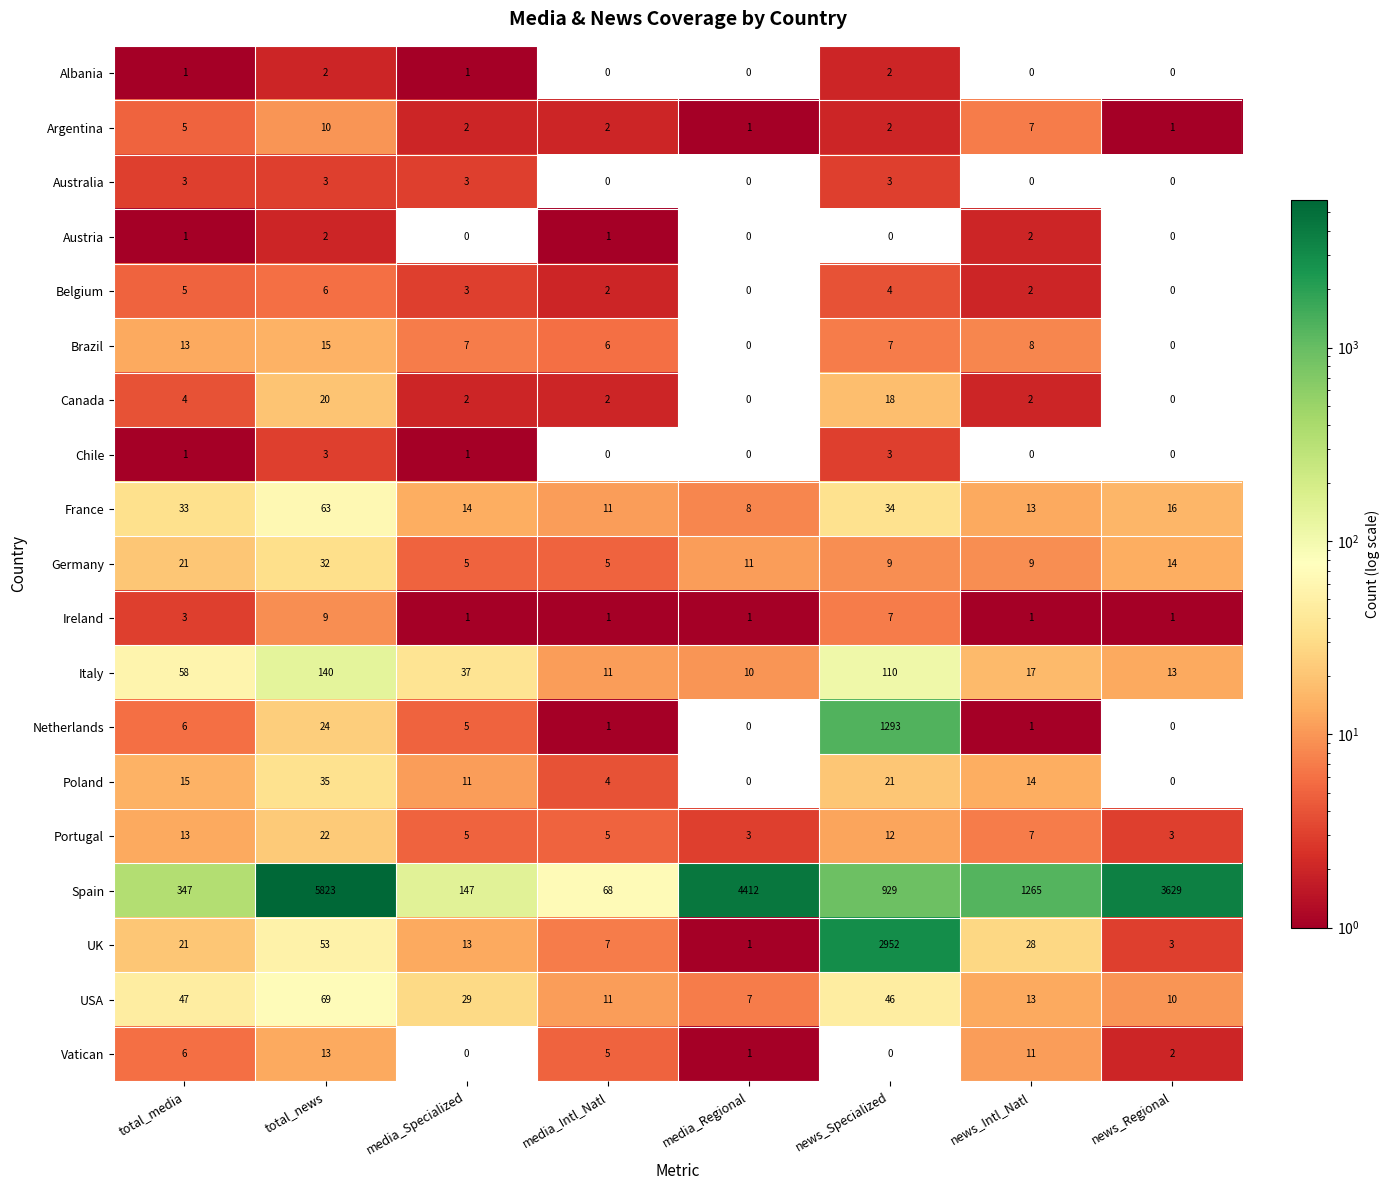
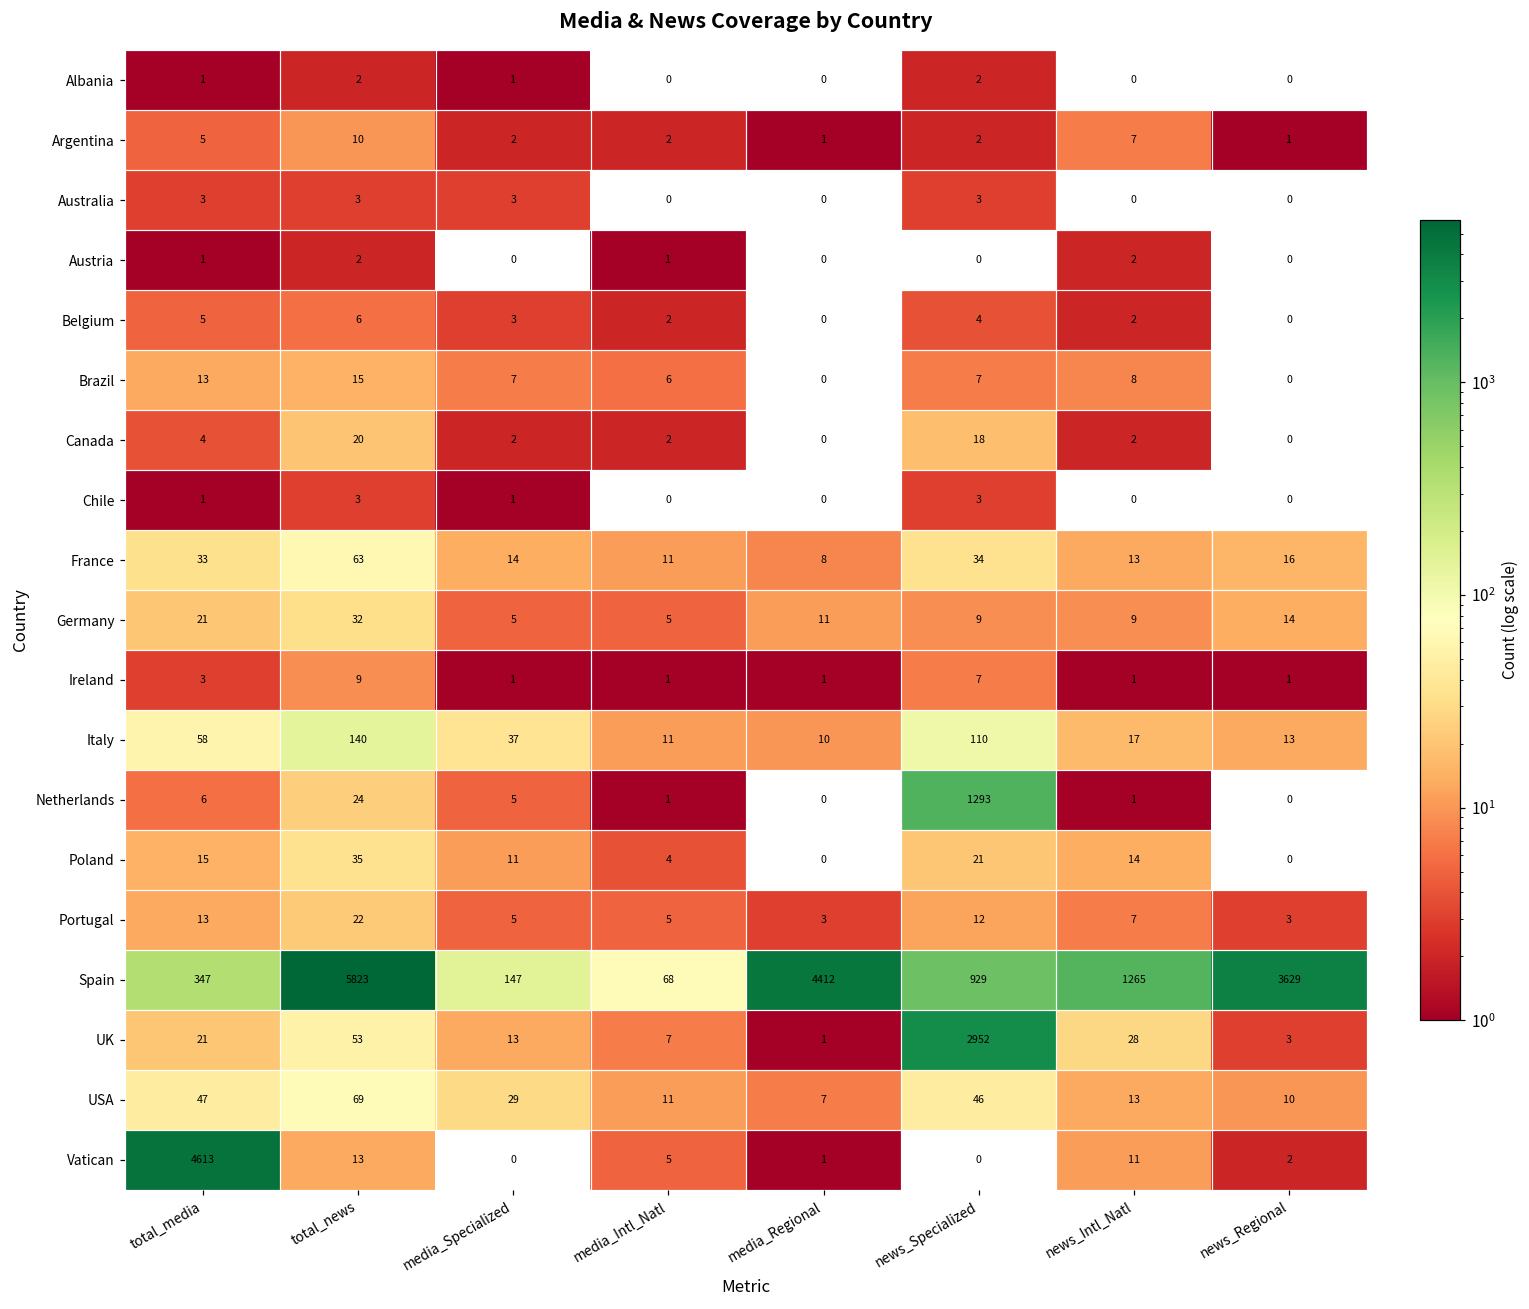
  {
    "Albania": {
      "total_media": 1,
      "total_news": 2,
      "media_Specialized": 1,
      "media_Intl_Natl": 0,
      "media_Regional": 0,
      "news_Specialized": 2,
      "news_Intl_Natl": 0,
      "news_Regional": 0
    },
    "Argentina": {
      "total_media": 5,
      "total_news": 10,
      "media_Specialized": 2,
      "media_Intl_Natl": 2,
      "media_Regional": 1,
      "news_Specialized": 2,
      "news_Intl_Natl": 7,
      "news_Regional": 1
    },
    "Australia": {
      "total_media": 3,
      "total_news": 3,
      "media_Specialized": 3,
      "media_Intl_Natl": 0,
      "media_Regional": 0,
      "news_Specialized": 3,
      "news_Intl_Natl": 0,
      "news_Regional": 0
    },
    "Austria": {
      "total_media": 1,
      "total_news": 2,
      "media_Specialized": 0,
      "media_Intl_Natl": 1,
      "media_Regional": 0,
      "news_Specialized": 0,
      "news_Intl_Natl": 2,
      "news_Regional": 0
    },
    "Belgium": {
      "total_media": 5,
      "total_news": 6,
      "media_Specialized": 3,
      "media_Intl_Natl": 2,
      "media_Regional": 0,
      "news_Specialized": 4,
      "news_Intl_Natl": 2,
      "news_Regional": 0
    },
    "Brazil": {
      "total_media": 13,
      "total_news": 15,
      "media_Specialized": 7,
      "media_Intl_Natl": 6,
      "media_Regional": 0,
      "news_Specialized": 7,
      "news_Intl_Natl": 8,
      "news_Regional": 0
    },
    "Canada": {
      "total_media": 4,
      "total_news": 20,
      "media_Specialized": 2,
      "media_Intl_Natl": 2,
      "media_Regional": 0,
      "news_Specialized": 18,
      "news_Intl_Natl": 2,
      "news_Regional": 0
    },
    "Chile": {
      "total_media": 1,
      "total_news": 3,
      "media_Specialized": 1,
      "media_Intl_Natl": 0,
      "media_Regional": 0,
      "news_Specialized": 3,
      "news_Intl_Natl": 0,
      "news_Regional": 0
    },
    "France": {
      "total_media": 33,
      "total_news": 63,
      "media_Specialized": 14,
      "media_Intl_Natl": 11,
      "media_Regional": 8,
      "news_Specialized": 34,
      "news_Intl_Natl": 13,
      "news_Regional": 16
    },
    "Germany": {
      "total_media": 21,
      "total_news": 32,
      "media_Specialized": 5,
      "media_Intl_Natl": 5,
      "media_Regional": 11,
      "news_Specialized": 9,
      "news_Intl_Natl": 9,
      "news_Regional": 14
    },
    "Ireland": {
      "total_media": 3,
      "total_news": 9,
      "media_Specialized": 1,
      "media_Intl_Natl": 1,
      "media_Regional": 1,
      "news_Specialized": 7,
      "news_Intl_Natl": 1,
      "news_Regional": 1
    },
    "Italy": {
      "total_media": 58,
      "total_news": 140,
      "media_Specialized": 37,
      "media_Intl_Natl": 11,
      "media_Regional": 10,
      "news_Specialized": 110,
      "news_Intl_Natl": 17,
      "news_Regional": 13
    },
    "Netherlands": {
      "total_media": 6,
      "total_news": 24,
      "media_Specialized": 5,
      "media_Intl_Natl": 1,
      "media_Regional": 0,
      "news_Specialized": 1293,
      "news_Intl_Natl": 1,
      "news_Regional": 0
    },
    "Poland": {
      "total_media": 15,
      "total_news": 35,
      "media_Specialized": 11,
      "media_Intl_Natl": 4,
      "media_Regional": 0,
      "news_Specialized": 21,
      "news_Intl_Natl": 14,
      "news_Regional": 0
    },
    "Portugal": {
      "total_media": 13,
      "total_news": 22,
      "media_Specialized": 5,
      "media_Intl_Natl": 5,
      "media_Regional": 3,
      "news_Specialized": 12,
      "news_Intl_Natl": 7,
      "news_Regional": 3
    },
    "Spain": {
      "total_media": 347,
      "total_news": 5823,
      "media_Specialized": 147,
      "media_Intl_Natl": 68,
      "media_Regional": 4412,
      "news_Specialized": 929,
      "news_Intl_Natl": 1265,
      "news_Regional": 3629
    },
    "UK": {
      "total_media": 21,
      "total_news": 53,
      "media_Specialized": 13,
      "media_Intl_Natl": 7,
      "media_Regional": 1,
      "news_Specialized": 2952,
      "news_Intl_Natl": 28,
      "news_Regional": 3
    },
    "USA": {
      "total_media": 47,
      "total_news": 69,
      "media_Specialized": 29,
      "media_Intl_Natl": 11,
      "media_Regional": 7,
      "news_Specialized": 46,
      "news_Intl_Natl": 13,
      "news_Regional": 10
    },
    "Vatican": {
-     "total_media": 6,
+     "total_media": 4613,
      "total_news": 13,
      "media_Specialized": 0,
      "media_Intl_Natl": 5,
      "media_Regional": 1,
      "news_Specialized": 0,
      "news_Intl_Natl": 11,
      "news_Regional": 2
    }
  }
